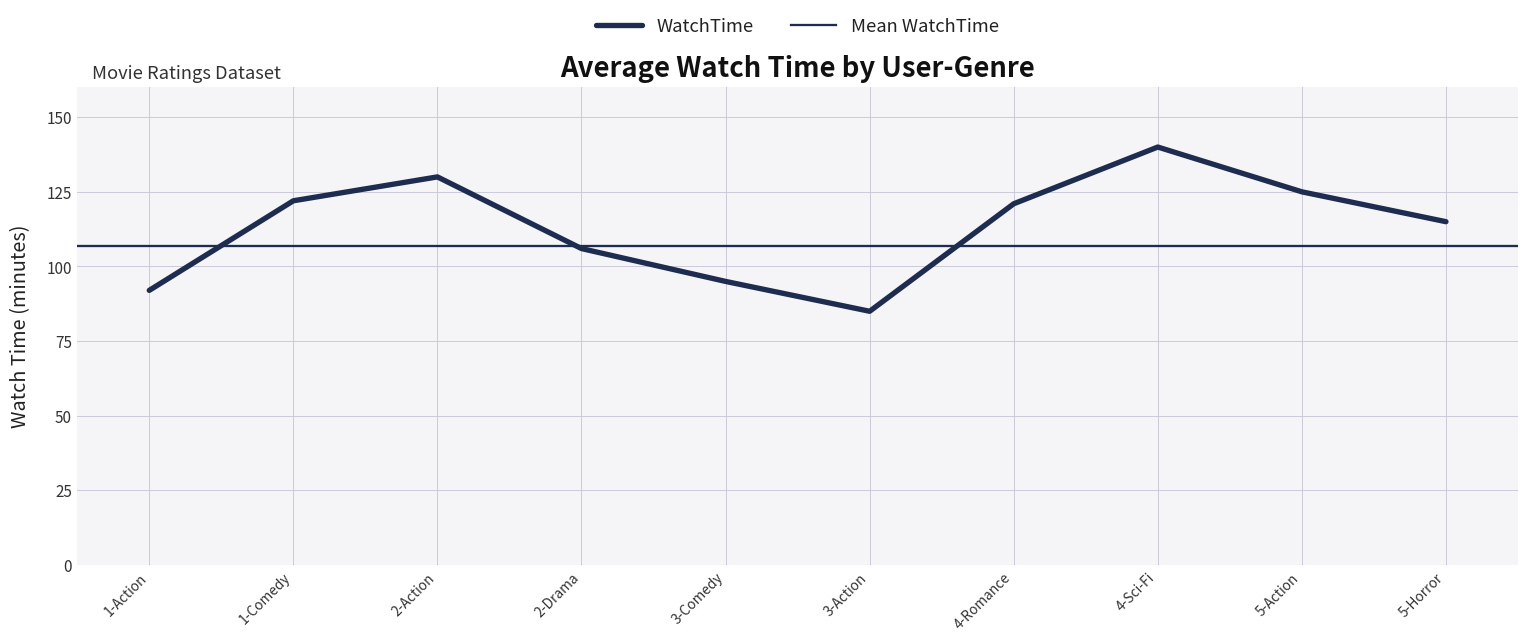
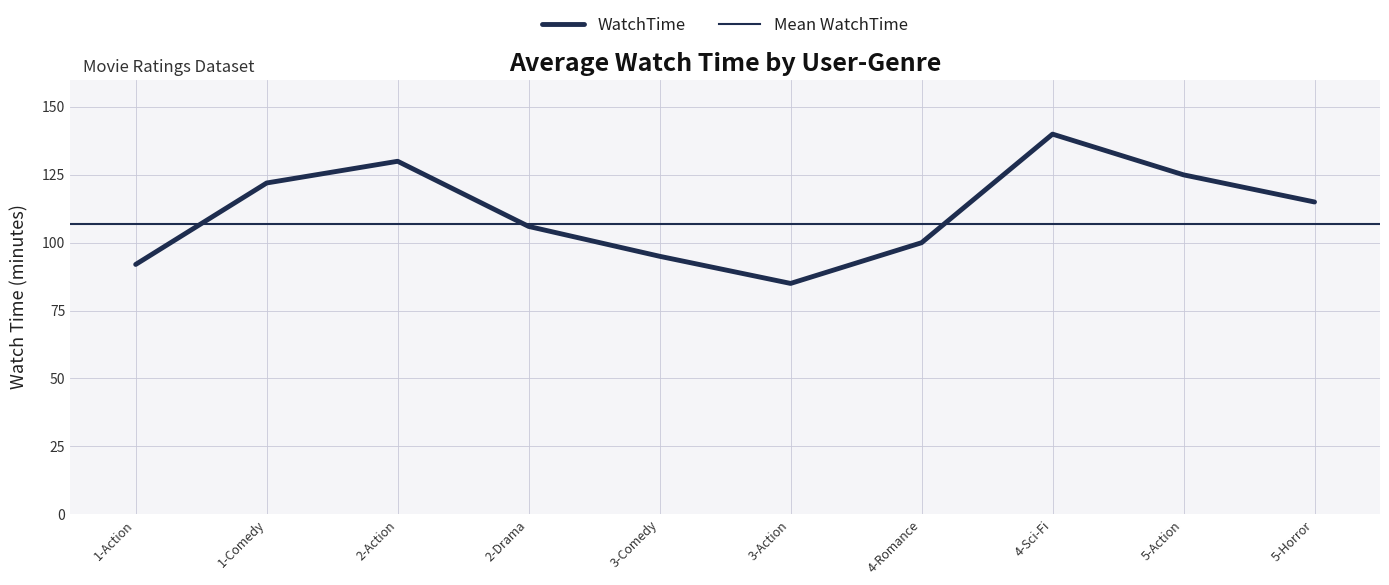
  {
    "1-Action": 92,
    "1-Comedy": 122,
    "2-Action": 130,
    "2-Drama": 106,
    "3-Comedy": 95,
    "3-Action": 85,
-   "4-Romance": 121,
+   "4-Romance": 100,
    "4-Sci-Fi": 140,
    "5-Action": 125,
    "5-Horror": 115
  }
